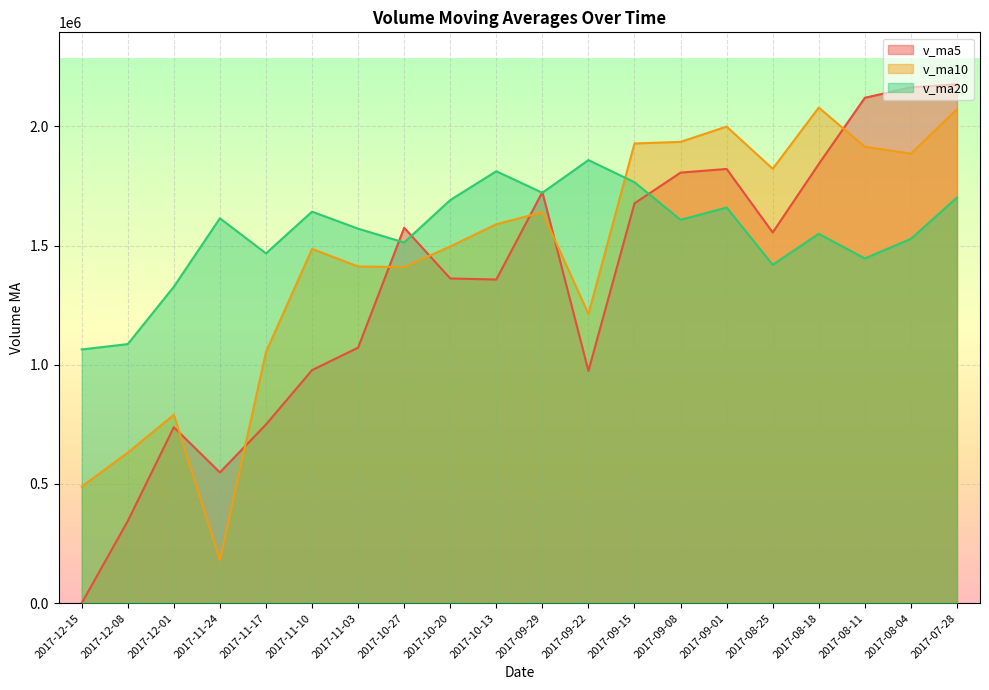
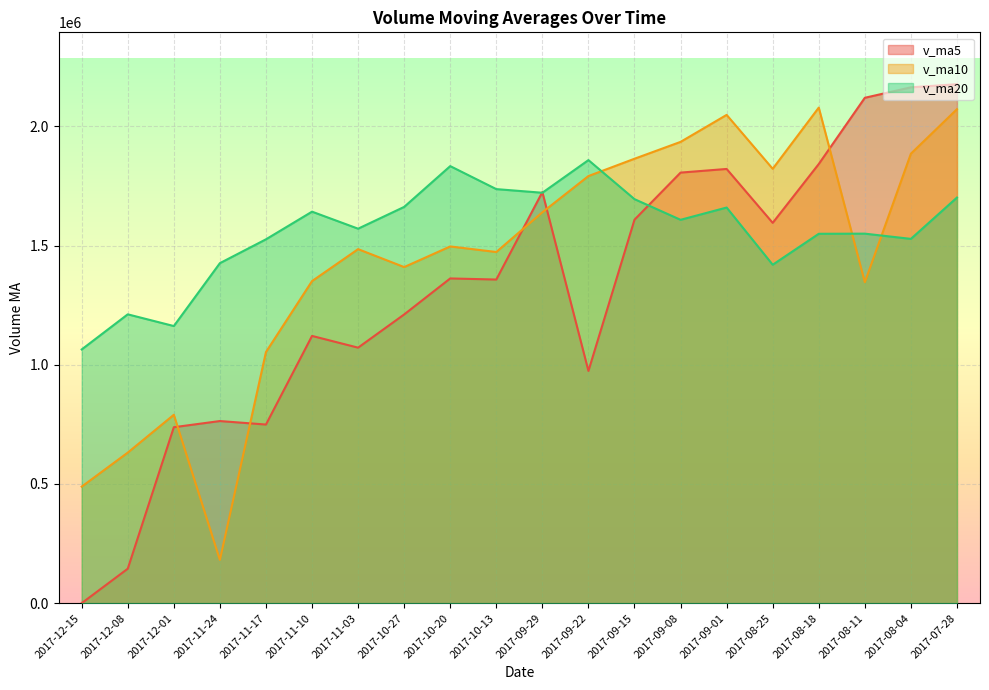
  {
    "v_ma5": {
      "2017-12-15": 0,
-     "2017-12-08": 340000,
+     "2017-12-08": 140000,
      "2017-12-01": 740000,
-     "2017-11-24": 550000,
+     "2017-11-24": 760000,
      "2017-11-17": 750000,
-     "2017-11-10": 980000,
+     "2017-11-10": 1120000,
      "2017-11-03": 1070000,
-     "2017-10-27": 1570000,
+     "2017-10-27": 1210000,
      "2017-10-20": 1360000,
      "2017-10-13": 1360000,
      "2017-09-22": 970000,
-     "2017-09-15": 1680000,
+     "2017-09-15": 1610000,
      "2017-09-08": 1810000,
      "2017-09-01": 1820000,
-     "2017-08-25": 1550000,
+     "2017-08-25": 1600000,
      "2017-08-18": 1840000,
      "2017-08-11": 2120000
    },
    "v_ma10": {
      "2017-12-15": 490000,
      "2017-12-08": 630000,
      "2017-12-01": 790000,
      "2017-11-24": 180000,
      "2017-11-17": 1050000,
-     "2017-11-10": 1490000,
-     "2017-11-03": 1410000,
+     "2017-11-10": 1350000,
+     "2017-11-03": 1490000,
      "2017-10-27": 1410000,
      "2017-10-20": 1500000,
-     "2017-10-13": 1590000,
+     "2017-10-13": 1470000,
      "2017-09-29": 1640000,
-     "2017-09-22": 1210000,
-     "2017-09-15": 1930000,
+     "2017-09-22": 1790000,
+     "2017-09-15": 1860000,
      "2017-09-08": 1930000,
-     "2017-09-01": 2000000,
+     "2017-09-01": 2050000,
      "2017-08-25": 1820000,
      "2017-08-18": 2080000,
-     "2017-08-11": 1910000,
+     "2017-08-11": 1350000,
      "2017-08-04": 1890000,
      "2017-07-28": 2070000
    },
    "v_ma20": {
      "2017-12-15": 1060000,
-     "2017-12-08": 1090000,
-     "2017-12-01": 1330000,
-     "2017-11-24": 1610000,
-     "2017-11-17": 1470000,
+     "2017-12-08": 1210000,
+     "2017-12-01": 1160000,
+     "2017-11-24": 1430000,
+     "2017-11-17": 1530000,
      "2017-11-10": 1640000,
      "2017-11-03": 1570000,
-     "2017-10-27": 1510000,
-     "2017-10-20": 1690000,
-     "2017-10-13": 1810000,
+     "2017-10-27": 1660000,
+     "2017-10-20": 1830000,
+     "2017-10-13": 1740000,
      "2017-09-22": 1860000,
-     "2017-09-15": 1770000,
+     "2017-09-15": 1690000,
      "2017-09-08": 1610000,
      "2017-09-01": 1660000,
      "2017-08-25": 1420000,
      "2017-08-18": 1550000,
-     "2017-08-11": 1450000,
+     "2017-08-11": 1550000,
      "2017-08-04": 1530000,
      "2017-07-28": 1700000
    }
  }
